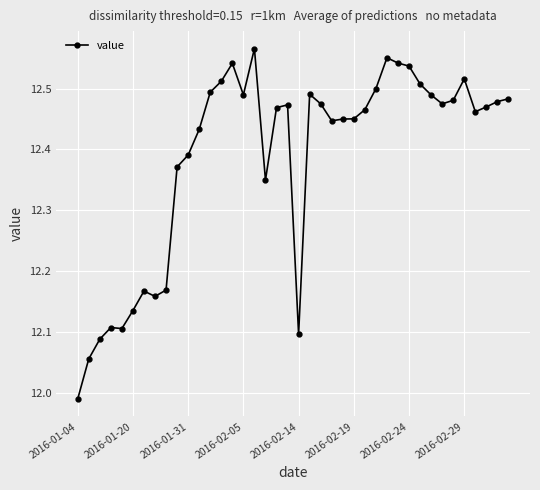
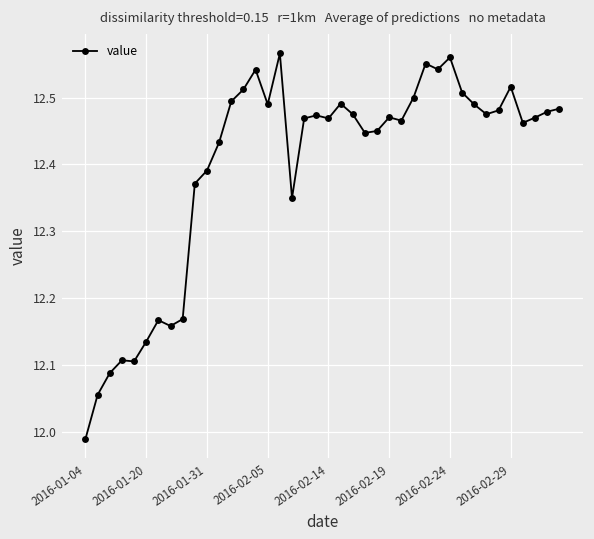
  {
    "2016-01-04": 11.99,
    "2016-01-20": 12.13,
    "2016-01-31": 12.39,
    "2016-02-05": 12.49,
-   "2016-02-14": 12.10,
-   "2016-02-19": 12.45,
-   "2016-02-24": 12.54,
+   "2016-02-14": 12.47,
+   "2016-02-19": 12.47,
+   "2016-02-24": 12.56,
    "2016-02-29": 12.52
  }
